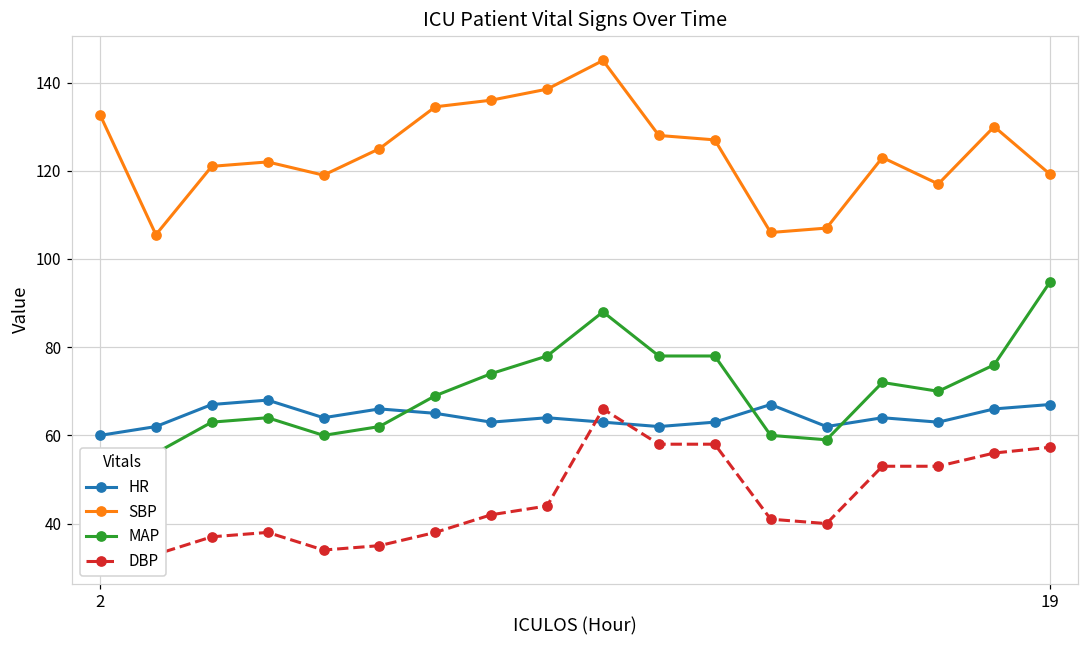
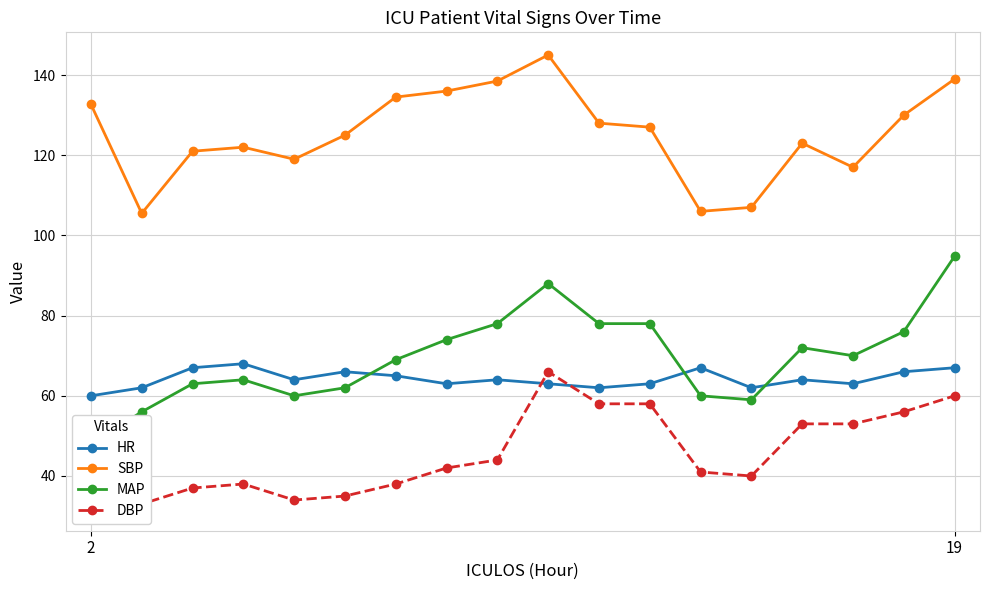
  {
    "HR": {
      "2": 60,
      "19": 67
    },
    "SBP": {
      "2": 133,
-     "19": 119
+     "19": 139
    },
    "MAP": {
      "19": 95
    },
    "DBP": {
-     "19": 57
+     "19": 60
    }
  }
